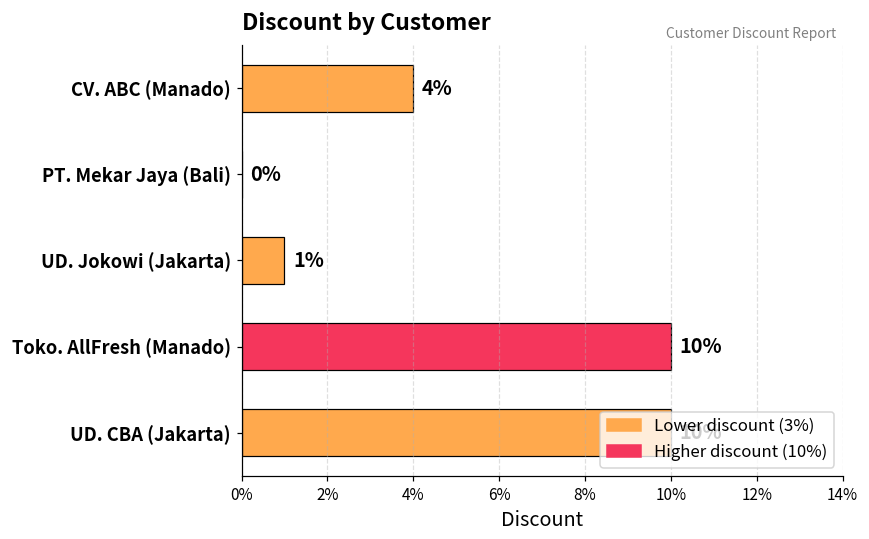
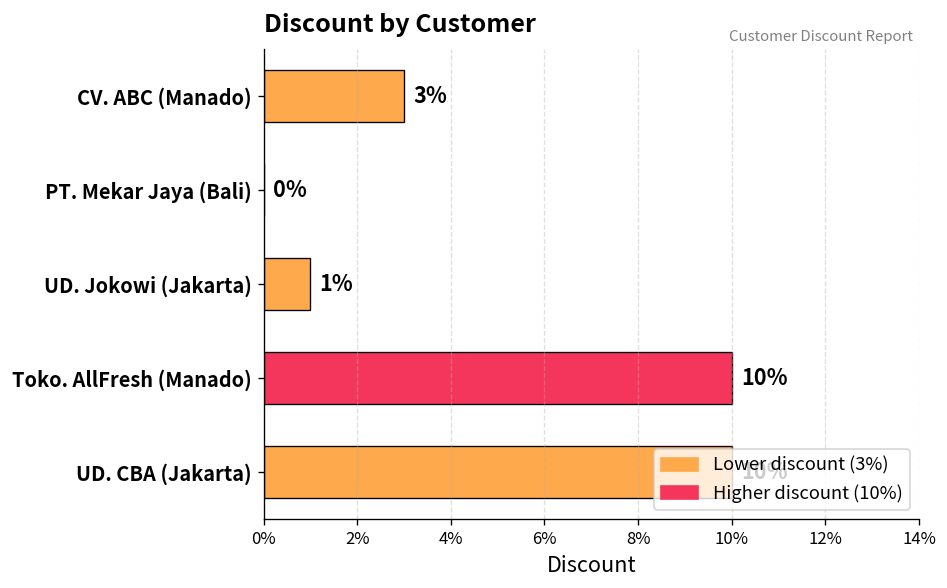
  {
-   "CV. ABC (Manado)": "4%",
+   "CV. ABC (Manado)": "3%",
    "PT. Mekar Jaya (Bali)": "0%",
    "UD. Jokowi (Jakarta)": "1%",
    "Toko. AllFresh (Manado)": "10%"
  }
